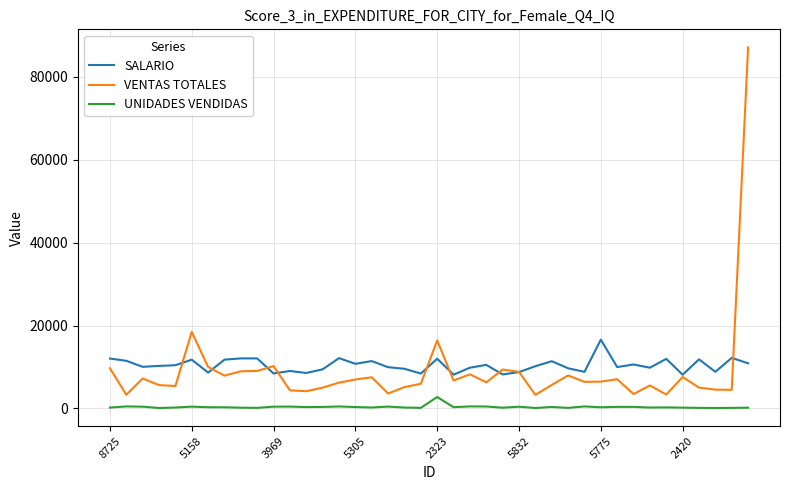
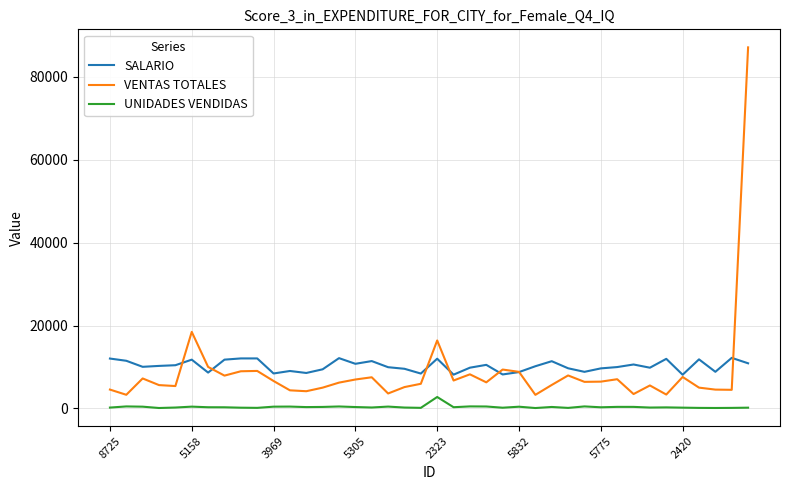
  {
    "SALARIO": {
      "8725": 12000,
      "5158": 12000,
      "3969": 8000,
      "5305": 11000,
      "2323": 12000,
-     "5775": 17000
+     "5775": 10000
    },
    "VENTAS TOTALES": {
-     "8725": 10000,
+     "8725": 5000,
      "5158": 18000,
-     "3969": 10000,
+     "3969": 7000,
      "5305": 7000,
      "2323": 16000,
      "5775": 6000
    },
    "UNIDADES VENDIDAS": {
      "8725": 0,
      "5158": 0,
      "3969": 0,
      "5305": 0,
      "2323": 3000,
      "5832": 0,
      "5775": 0,
      "2420": 0
    }
  }
